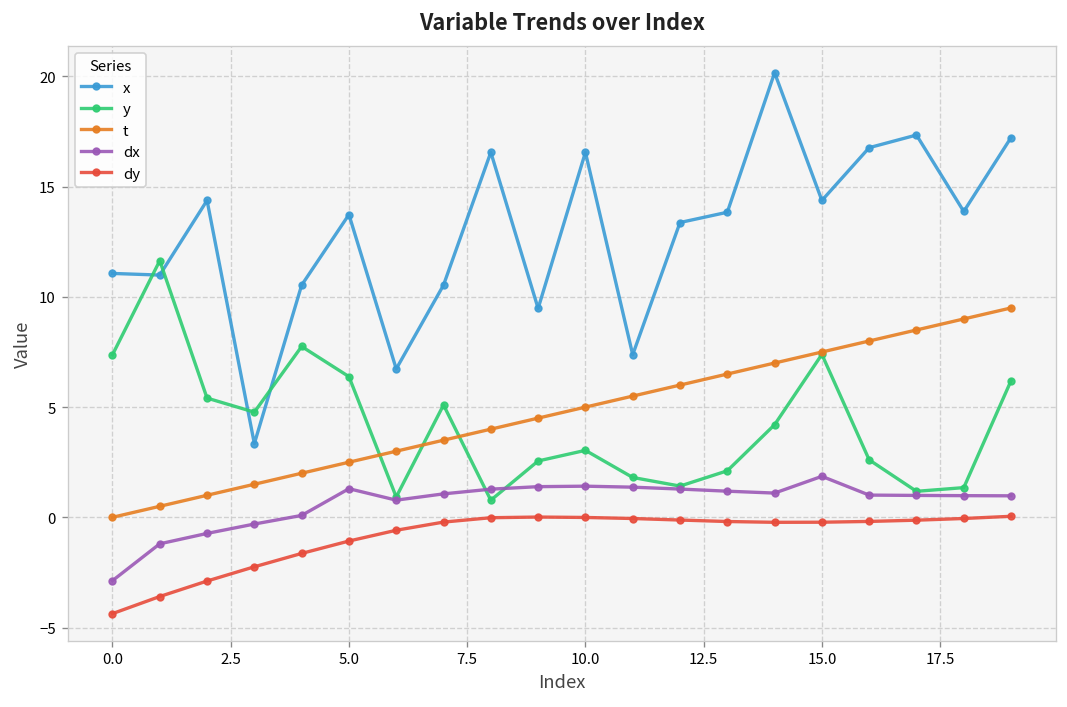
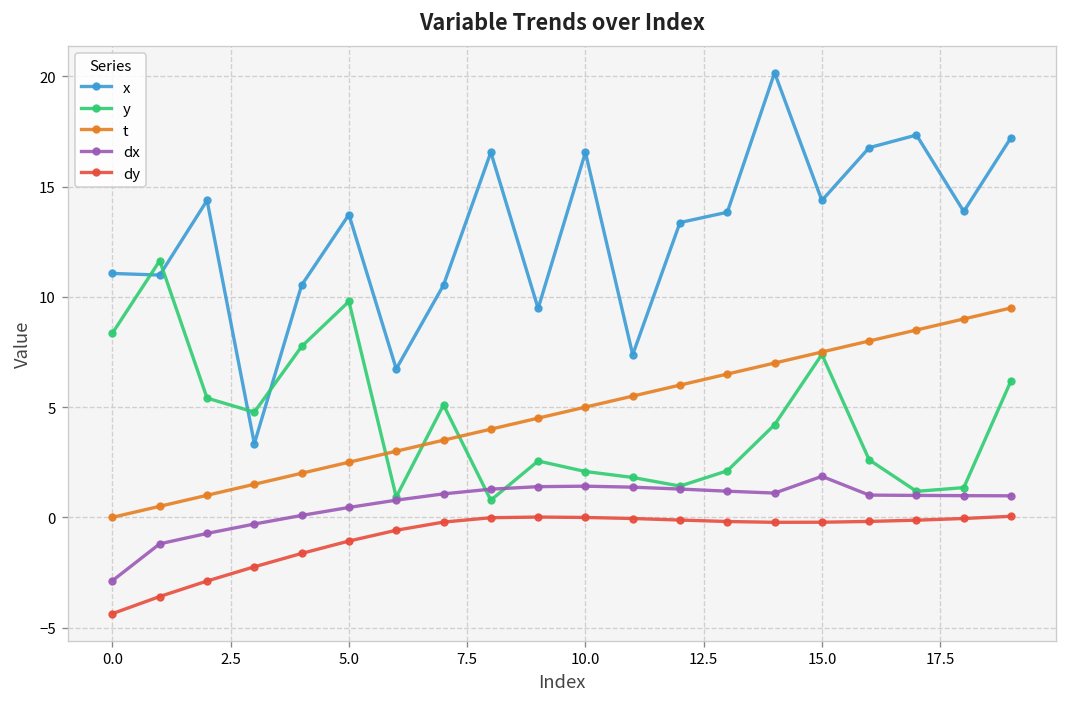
  {
    "x": {
      "0.0": 11.1,
      "5.0": 13.7,
      "10.0": 16.6,
      "15.0": 14.4
    },
    "y": {
-     "0.0": 7.4,
-     "5.0": 6.4,
-     "10.0": 3.0
+     "0.0": 8.4,
+     "5.0": 9.8,
+     "10.0": 2.1
    },
    "dx": {
      "0.0": -2.9,
-     "5.0": 1.3,
+     "5.0": 0.4,
      "10.0": 1.4,
      "15.0": 1.9
    }
  }
